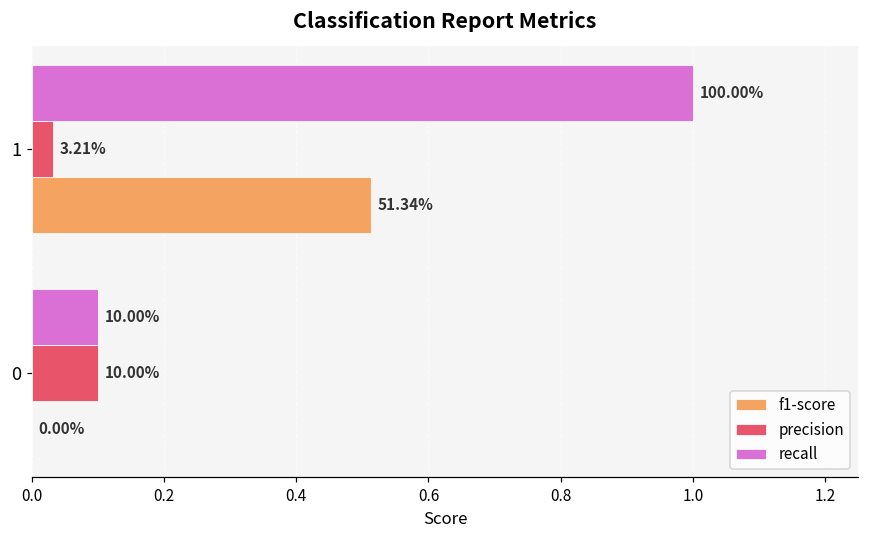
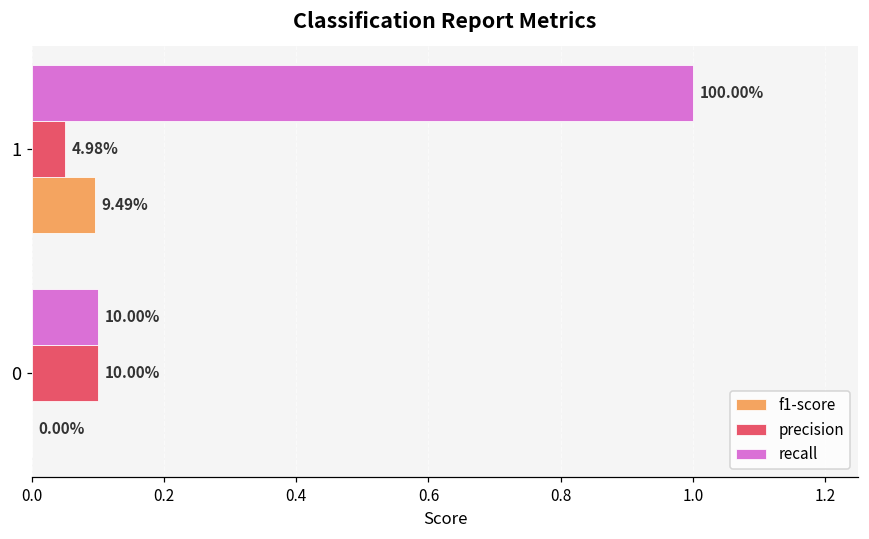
  {
    "f1-score": {
-     "1": "51.34%",
+     "1": "9.49%",
      "0": "0.00%"
    },
    "precision": {
-     "1": "3.21%",
+     "1": "4.98%",
      "0": "10.00%"
    },
    "recall": {
      "1": "100.00%",
      "0": "10.00%"
    }
  }
